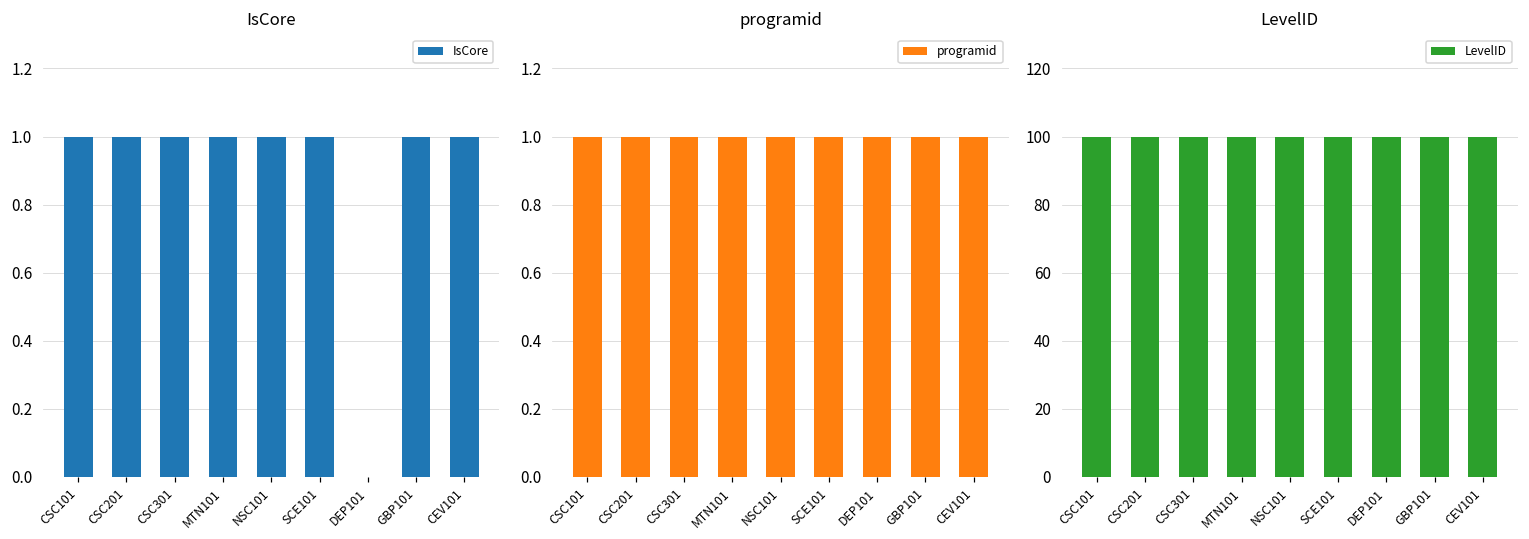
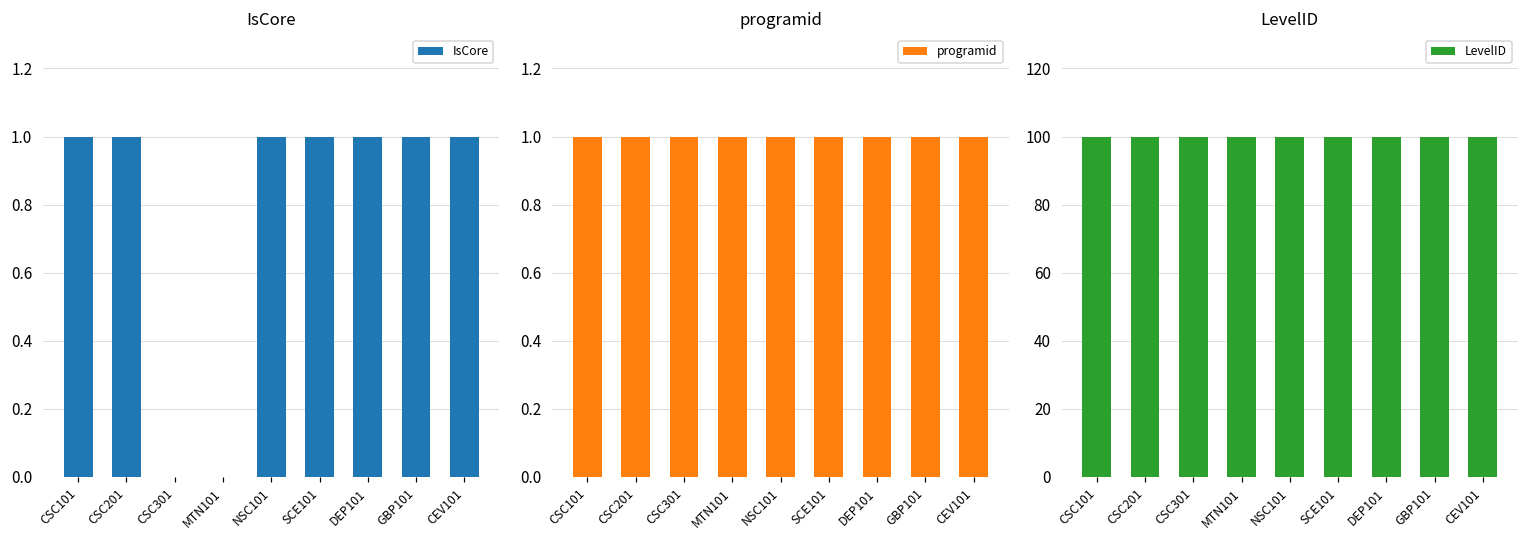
  {
    "IsCore": {
      "CSC101": 1,
      "CSC201": 1,
-     "CSC301": 1,
-     "MTN101": 1,
+     "CSC301": 0,
+     "MTN101": 0,
      "NSC101": 1,
      "SCE101": 1,
-     "DEP101": 0,
+     "DEP101": 1,
      "GBP101": 1,
      "CEV101": 1
    },
    "programid": {
      "CSC101": 1.00,
      "CSC201": 1.00,
      "CSC301": 1.00,
      "MTN101": 1.00,
      "NSC101": 1.00,
      "SCE101": 1.00,
      "DEP101": 1.00,
      "GBP101": 1.00,
      "CEV101": 1.00
    },
    "LevelID": {
      "CSC101": 100,
      "CSC201": 100,
      "CSC301": 100,
      "MTN101": 100,
      "NSC101": 100,
      "SCE101": 100,
      "DEP101": 100,
      "GBP101": 100,
      "CEV101": 100
    }
  }
